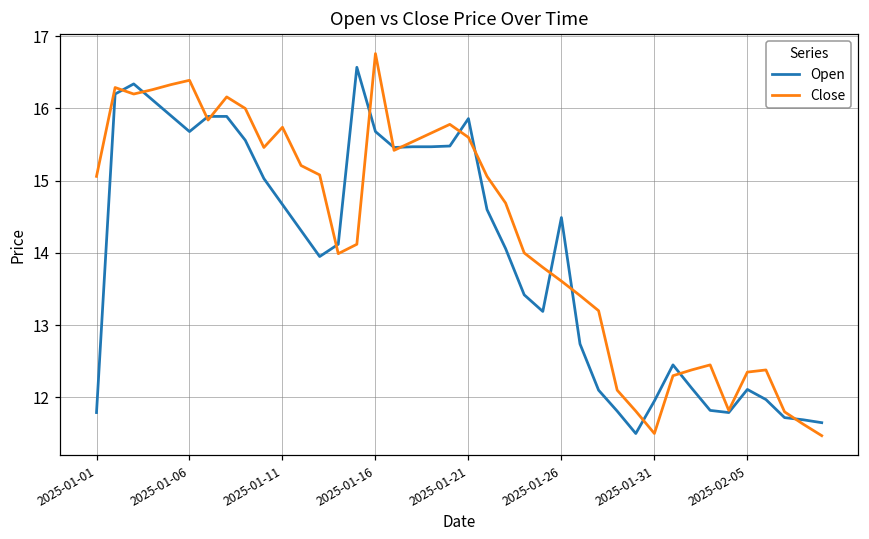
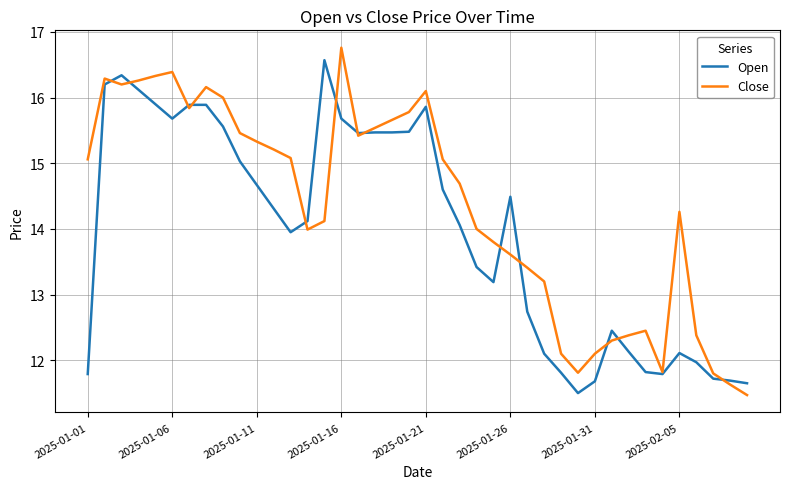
  {
    "Open": {
      "2025-01-01": 11.8,
      "2025-01-06": 15.7,
      "2025-01-11": 14.7,
      "2025-01-16": 15.7,
      "2025-01-21": 15.9,
      "2025-01-26": 14.5,
-     "2025-01-31": 12.0,
+     "2025-01-31": 11.7,
      "2025-02-05": 12.1
    },
    "Close": {
      "2025-01-01": 15.1,
      "2025-01-06": 16.4,
-     "2025-01-11": 15.7,
+     "2025-01-11": 15.3,
      "2025-01-16": 16.8,
-     "2025-01-21": 15.6,
+     "2025-01-21": 16.1,
      "2025-01-26": 13.6,
-     "2025-01-31": 11.5,
-     "2025-02-05": 12.4
+     "2025-01-31": 12.1,
+     "2025-02-05": 14.3
    }
  }
